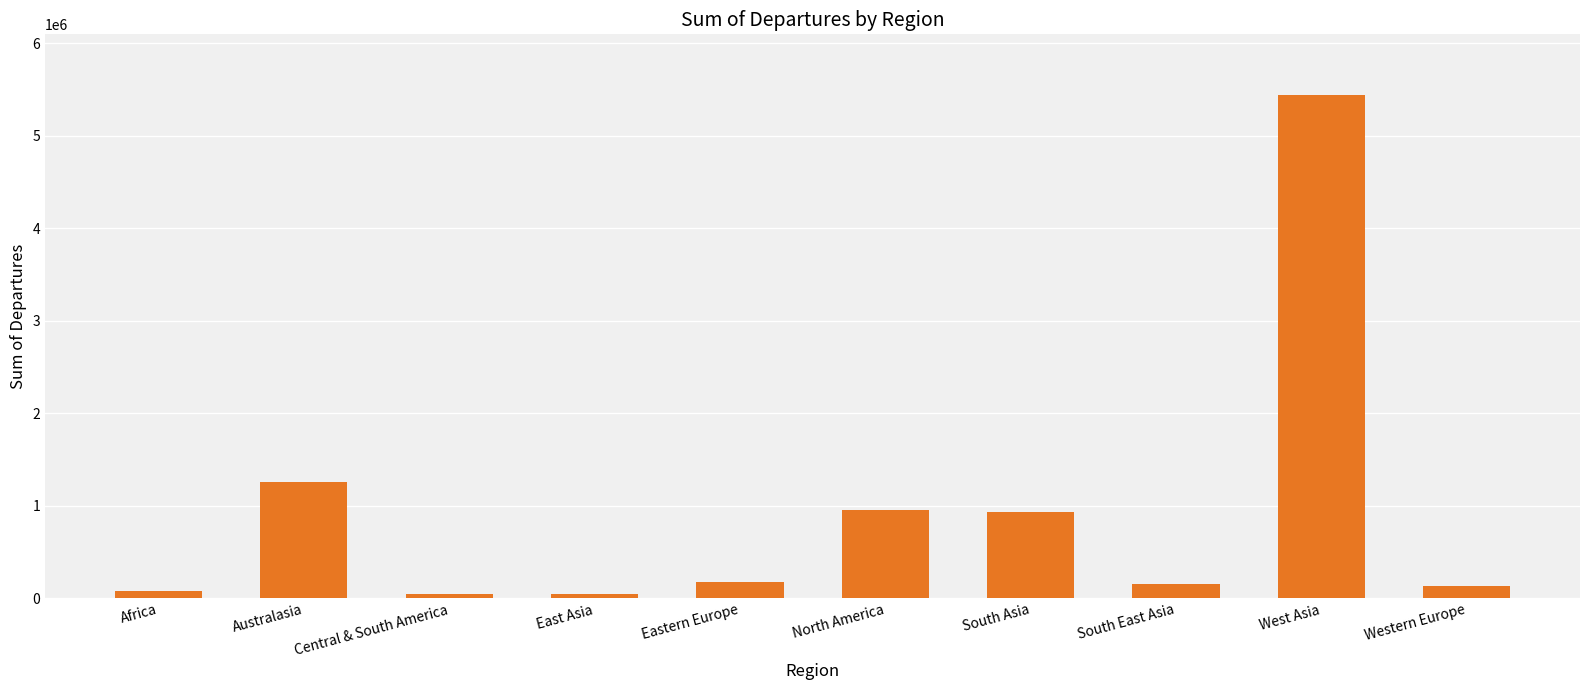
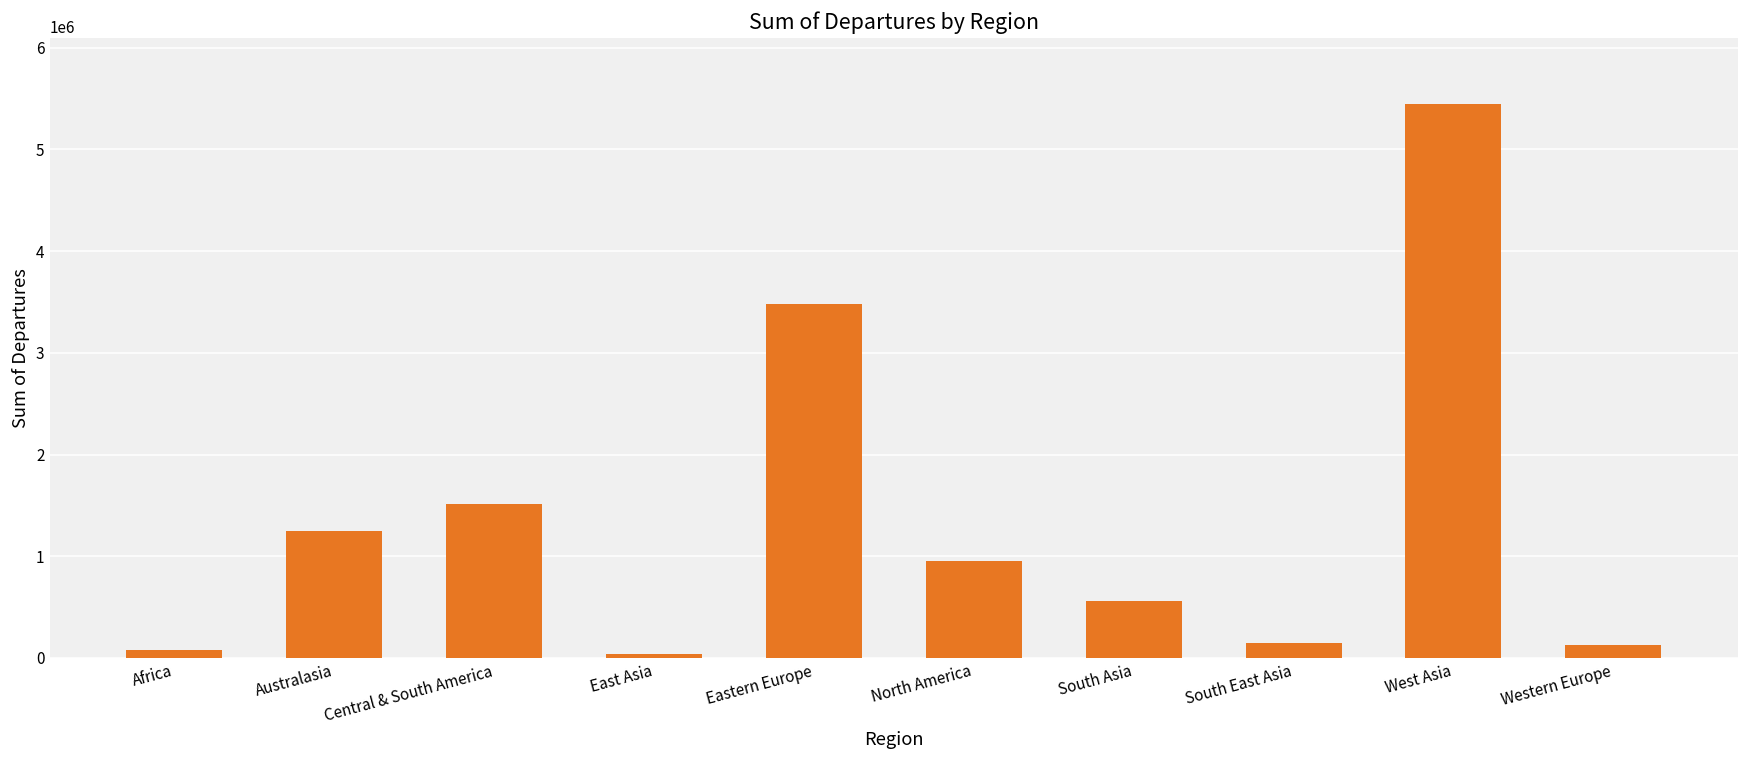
  {
    "Africa": 100000,
    "Australasia": 1300000,
-   "Central & South America": 0,
+   "Central & South America": 1500000,
    "East Asia": 0,
-   "Eastern Europe": 200000,
+   "Eastern Europe": 3500000,
    "North America": 1000000,
-   "South Asia": 900000,
+   "South Asia": 600000,
    "South East Asia": 200000,
    "West Asia": 5400000,
    "Western Europe": 100000
  }
